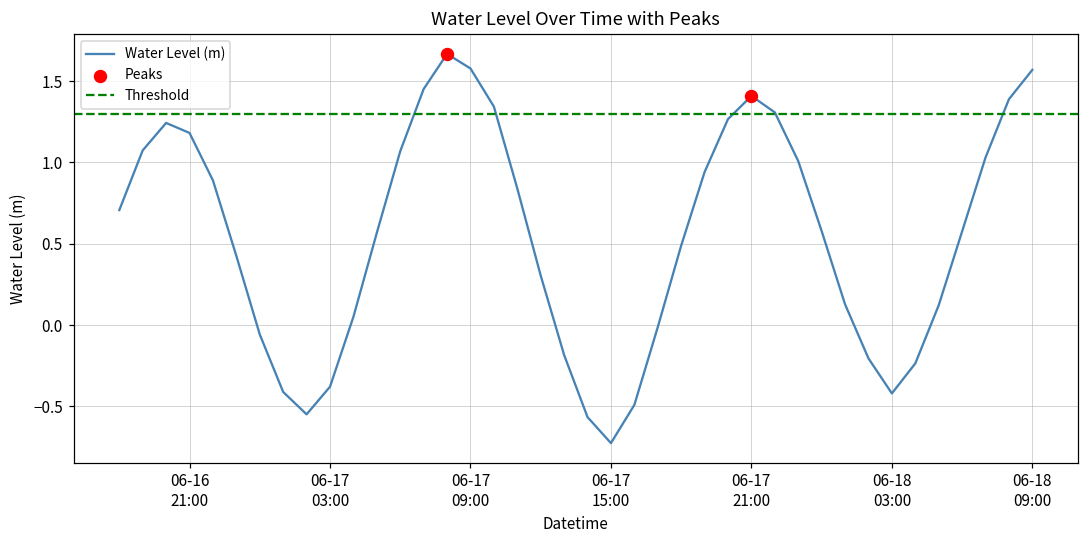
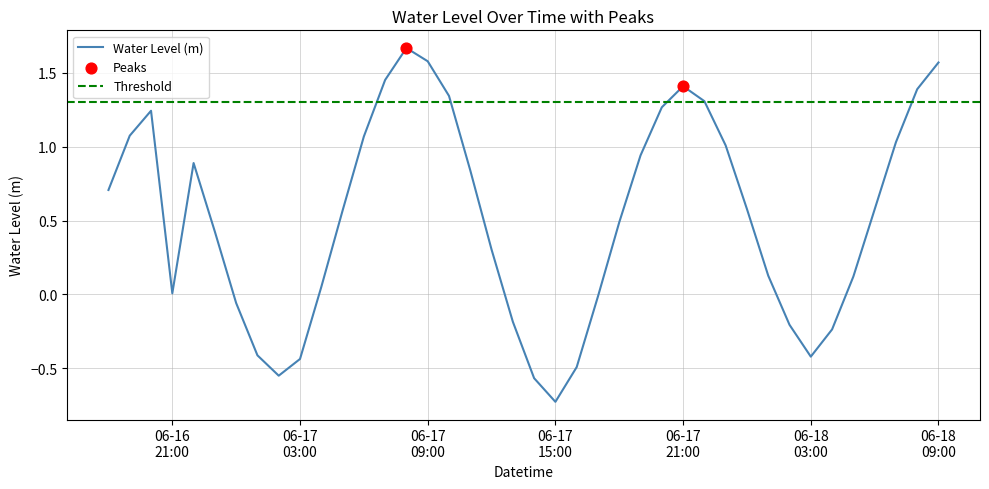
  {
    "Water Level (m)": {
-     "06-16 21:00": 1.18,
-     "06-17 03:00": -0.38,
+     "06-16 21:00": 0.01,
+     "06-17 03:00": -0.44,
      "06-17 09:00": 1.58,
      "06-17 15:00": -0.73,
      "06-18 03:00": -0.42,
      "06-18 09:00": 1.57
    }
  }
